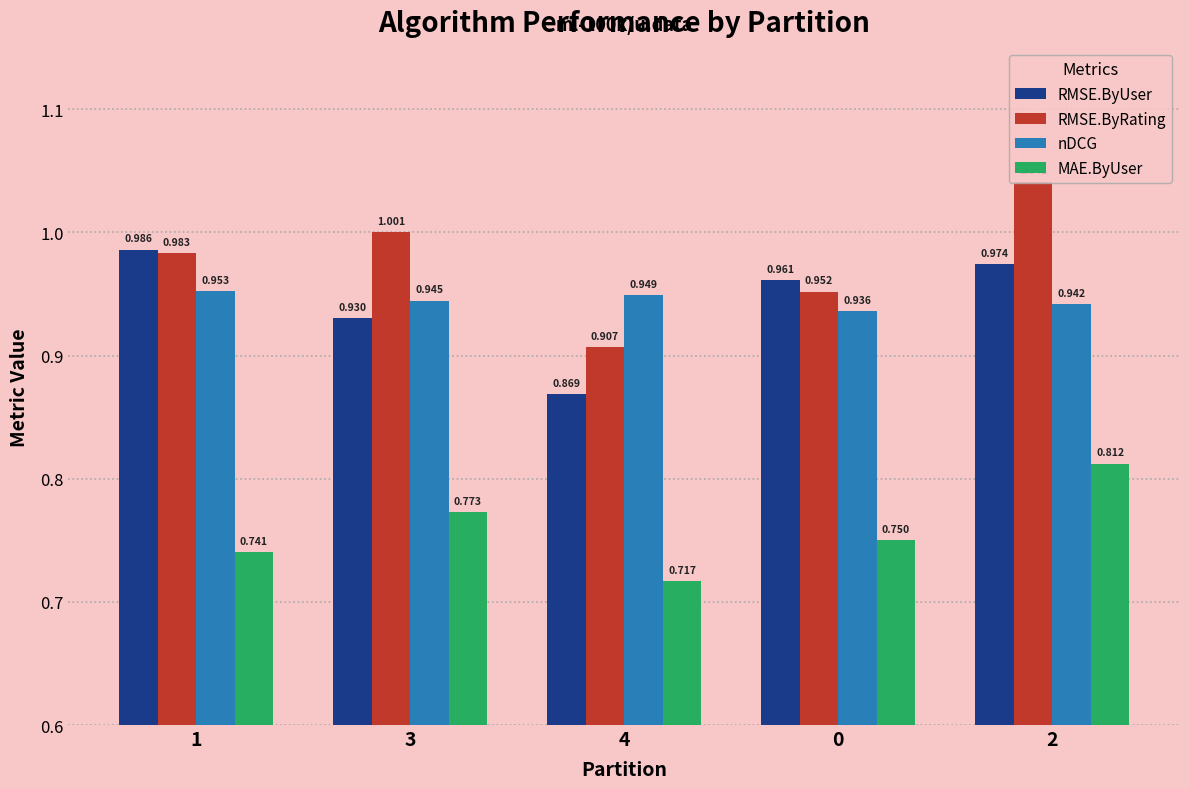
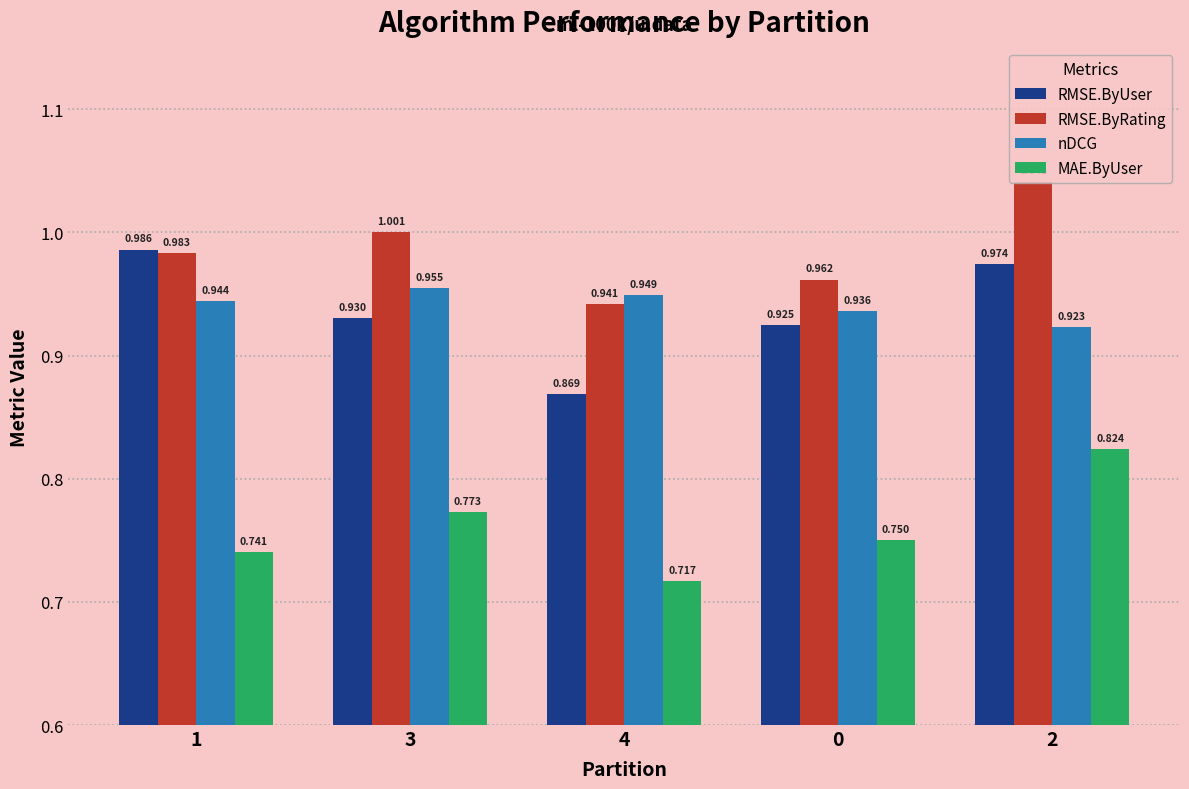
  {
    "RMSE.ByUser": {
      "1": 0.986,
      "3": 0.930,
      "4": 0.869,
-     "0": 0.961,
+     "0": 0.925,
      "2": 0.974
    },
    "RMSE.ByRating": {
      "1": 0.983,
      "3": 1.001,
-     "4": 0.907,
-     "0": 0.952
+     "4": 0.941,
+     "0": 0.962
    },
    "nDCG": {
-     "1": 0.953,
-     "3": 0.945,
+     "1": 0.944,
+     "3": 0.955,
      "4": 0.949,
      "0": 0.936,
-     "2": 0.942
+     "2": 0.923
    },
    "MAE.ByUser": {
      "1": 0.741,
      "3": 0.773,
      "4": 0.717,
      "0": 0.750,
-     "2": 0.812
+     "2": 0.824
    }
  }
